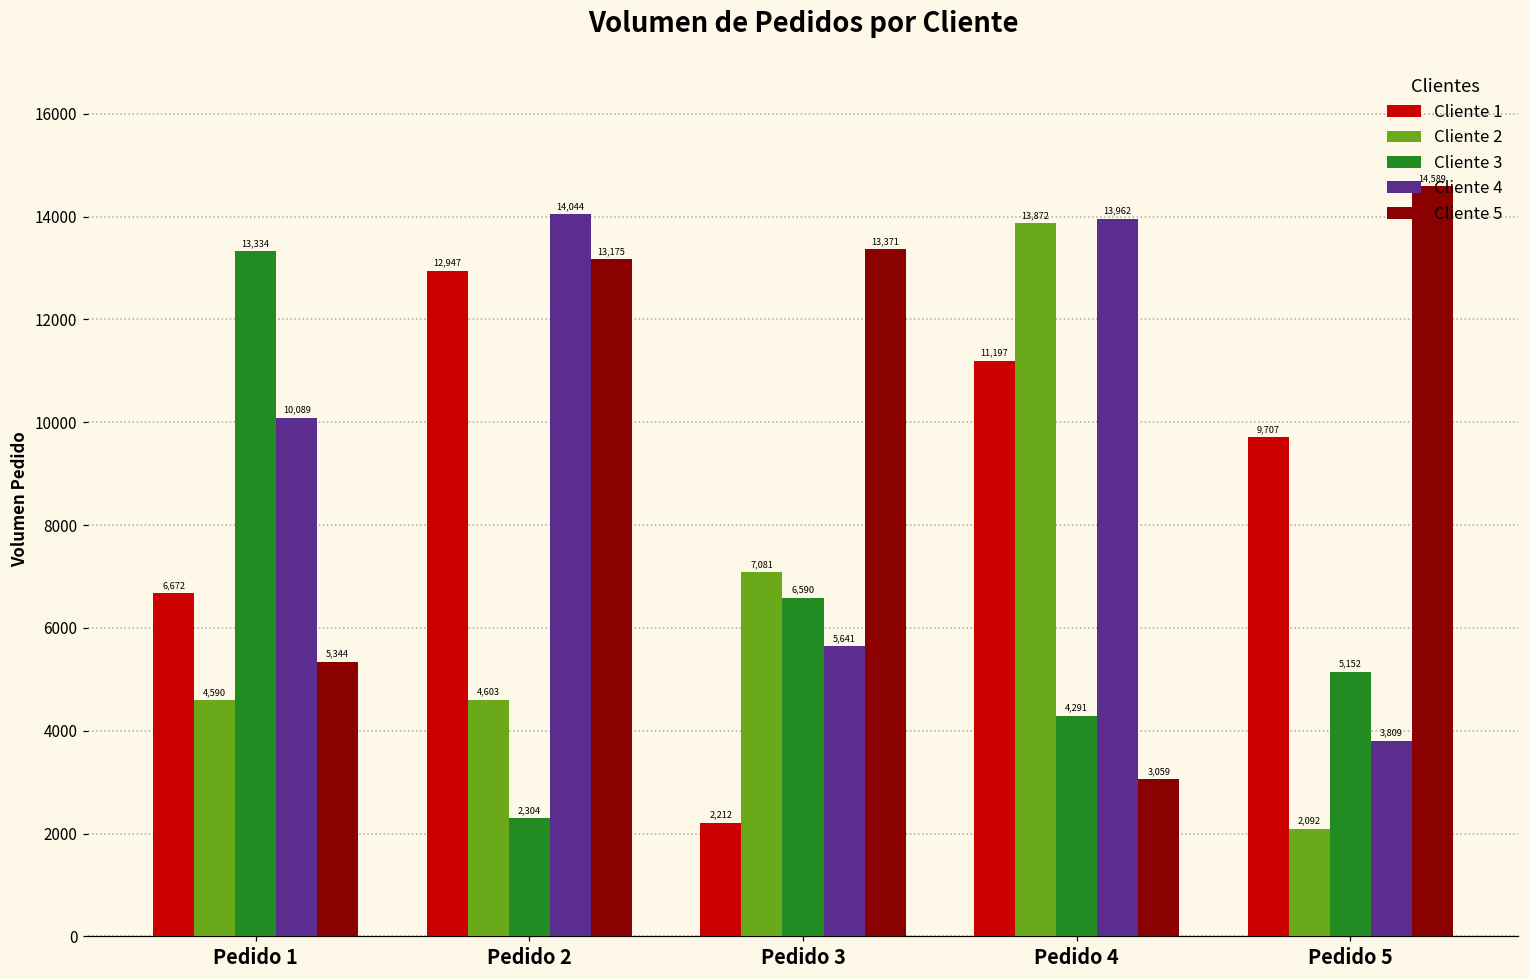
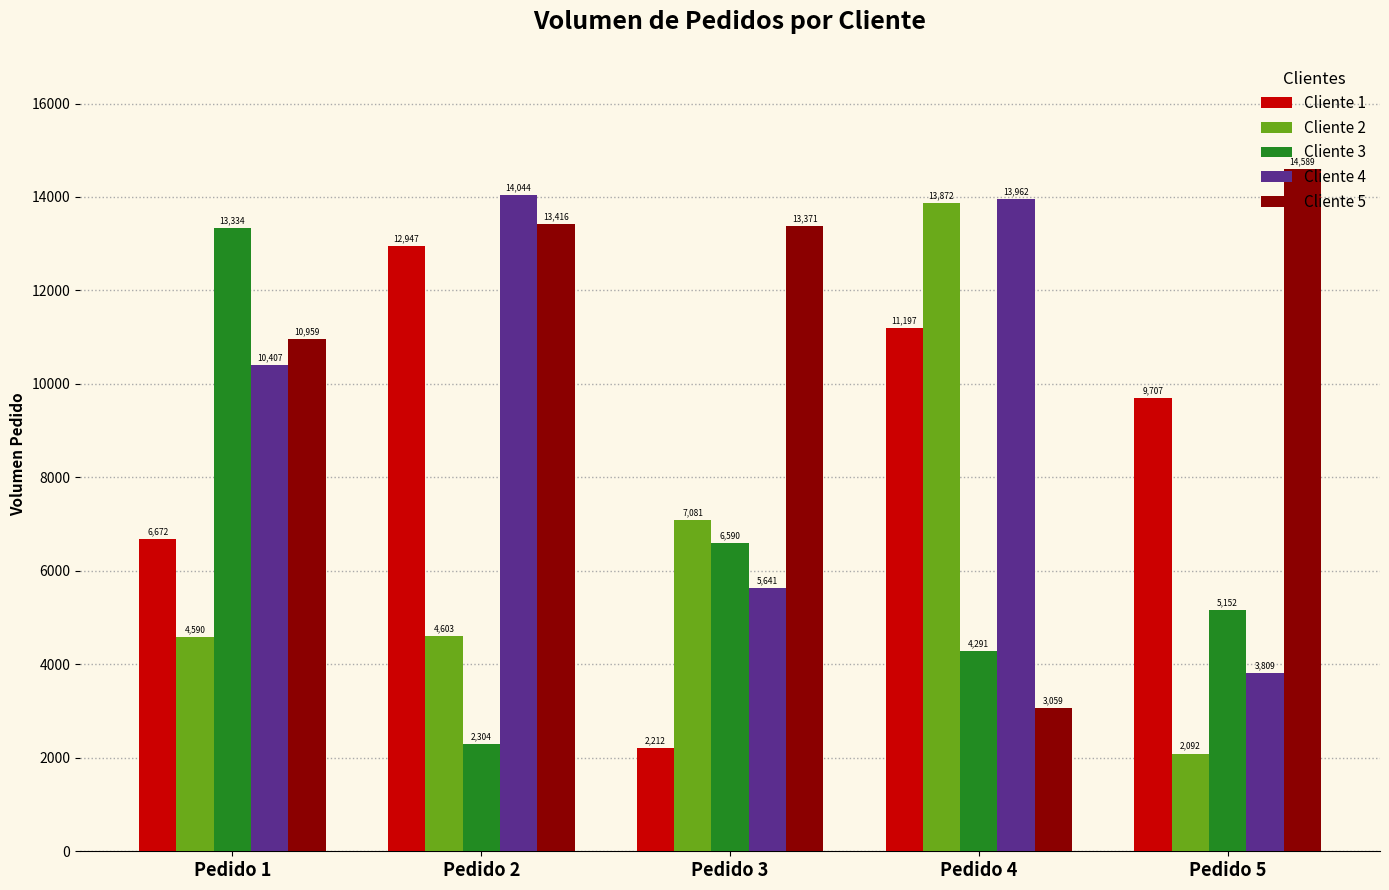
  {
    "Cliente 1": {
      "Pedido 1": "6,672",
      "Pedido 2": "12,947",
      "Pedido 3": "2,212",
      "Pedido 4": "11,197",
      "Pedido 5": "9,707"
    },
    "Cliente 2": {
      "Pedido 1": "4,590",
      "Pedido 2": "4,603",
      "Pedido 3": "7,081",
      "Pedido 4": "13,872",
      "Pedido 5": "2,092"
    },
    "Cliente 3": {
      "Pedido 1": "13,334",
      "Pedido 2": "2,304",
      "Pedido 3": "6,590",
      "Pedido 4": "4,291",
      "Pedido 5": "5,152"
    },
    "Cliente 4": {
-     "Pedido 1": "10,089",
+     "Pedido 1": "10,407",
      "Pedido 2": "14,044",
      "Pedido 3": "5,641",
      "Pedido 4": "13,962",
      "Pedido 5": "3,809"
    },
    "Cliente 5": {
-     "Pedido 1": "5,344",
-     "Pedido 2": "13,175",
+     "Pedido 1": "10,959",
+     "Pedido 2": "13,416",
      "Pedido 3": "13,371",
      "Pedido 4": "3,059",
      "Pedido 5": "14,589"
    }
  }
